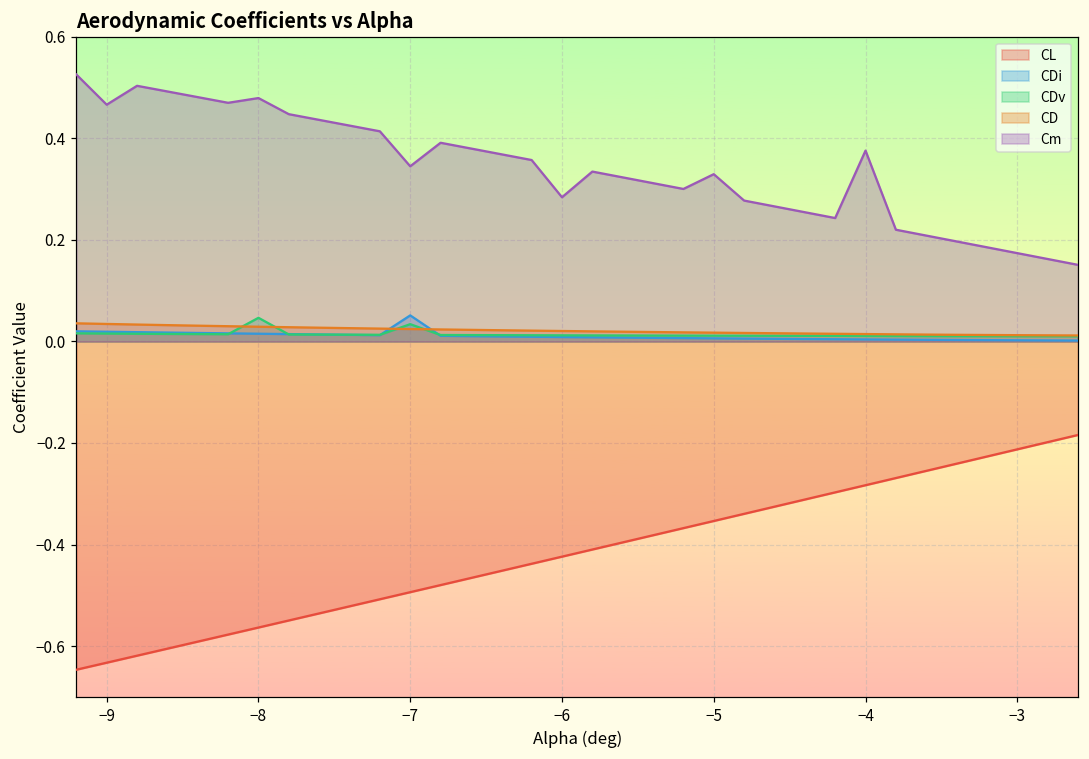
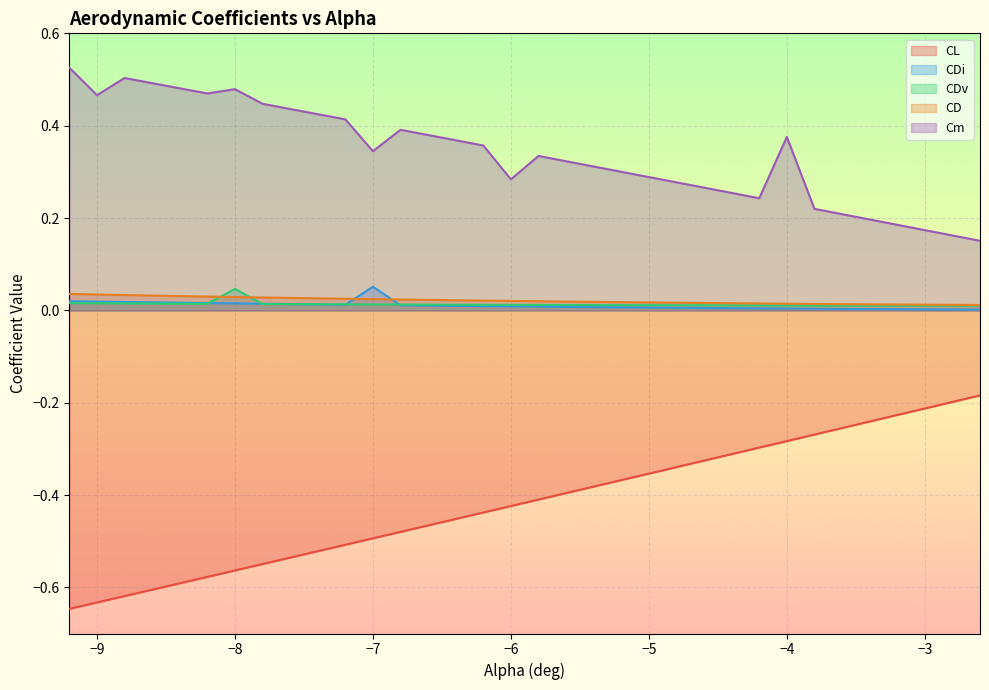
  {
    "CDi": {
      "−8": 0.02,
      "−7": 0.05
    },
    "CDv": {
      "−8": 0.05,
-     "−7": 0.03
+     "−7": 0.01
    },
    "Cm": {
      "−9": 0.47,
      "−8": 0.48,
      "−7": 0.34,
      "−6": 0.28,
-     "−5": 0.33,
+     "−5": 0.29,
      "−4": 0.38,
      "−3": 0.17
    }
  }
